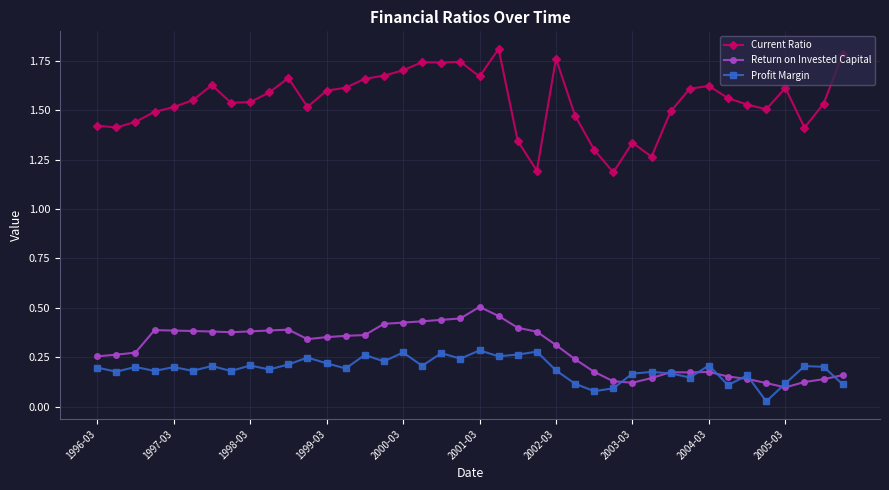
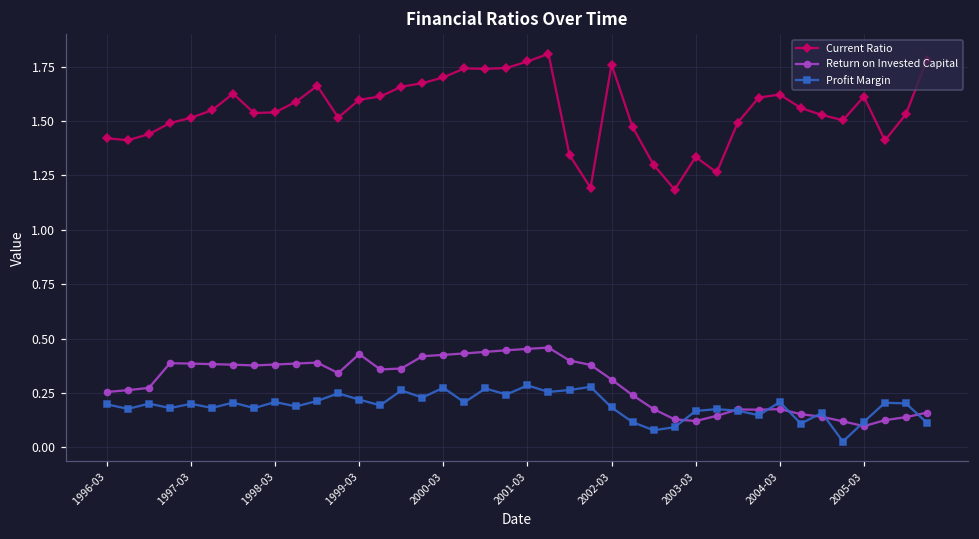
  {
    "Current Ratio": {
      "1996-03": 1.42,
      "1997-03": 1.52,
      "1998-03": 1.54,
      "1999-03": 1.60,
      "2000-03": 1.70,
-     "2001-03": 1.67,
+     "2001-03": 1.77,
      "2002-03": 1.76,
      "2003-03": 1.34,
      "2004-03": 1.62,
      "2005-03": 1.61
    },
    "Return on Invested Capital": {
      "1996-03": 0.25,
      "1997-03": 0.39,
      "1998-03": 0.38,
-     "1999-03": 0.35,
+     "1999-03": 0.43,
      "2000-03": 0.43,
-     "2001-03": 0.50,
+     "2001-03": 0.45,
      "2002-03": 0.31,
      "2003-03": 0.12,
      "2004-03": 0.18,
      "2005-03": 0.10
    },
    "Profit Margin": {
      "1996-03": 0.20,
      "1997-03": 0.20,
      "1998-03": 0.21,
      "1999-03": 0.22,
      "2000-03": 0.27,
      "2001-03": 0.28,
      "2002-03": 0.18,
      "2003-03": 0.17,
      "2004-03": 0.21,
      "2005-03": 0.12
    }
  }
